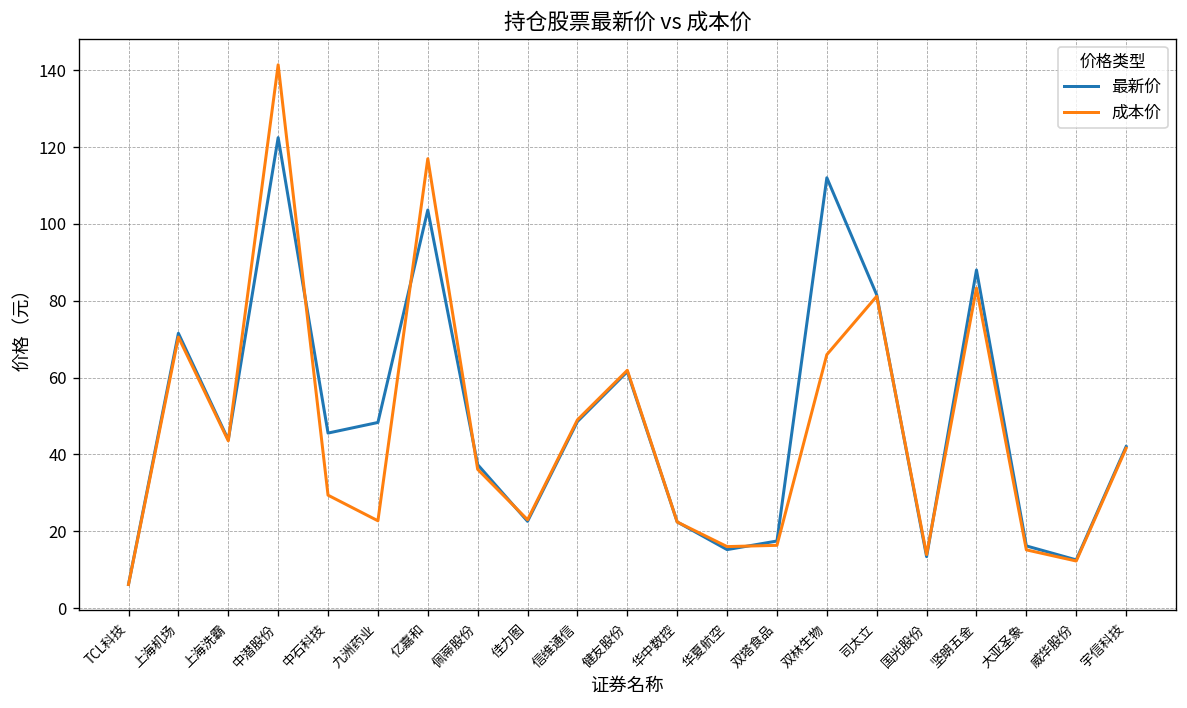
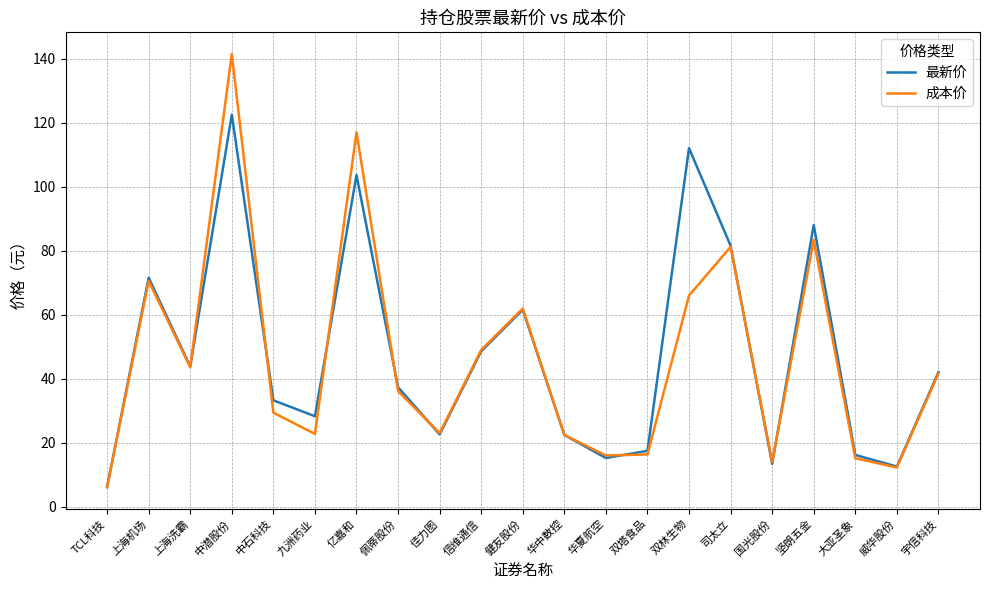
  {
    "最新价": {
      "上海机场": 72,
      "中潜股份": 122,
-     "中石科技": 46,
-     "九洲药业": 48,
+     "中石科技": 33,
+     "九洲药业": 28,
      "亿嘉和": 104,
      "佩蒂股份": 37,
      "双塔食品": 17,
      "双林生物": 112,
      "坚朗五金": 88,
      "大亚圣象": 16
    },
    "成本价": {
      "上海机场": 71,
      "中潜股份": 141,
      "中石科技": 29,
      "九洲药业": 23,
      "亿嘉和": 117,
      "佩蒂股份": 36,
      "双塔食品": 16,
      "双林生物": 66,
      "坚朗五金": 83,
      "大亚圣象": 15
    }
  }
